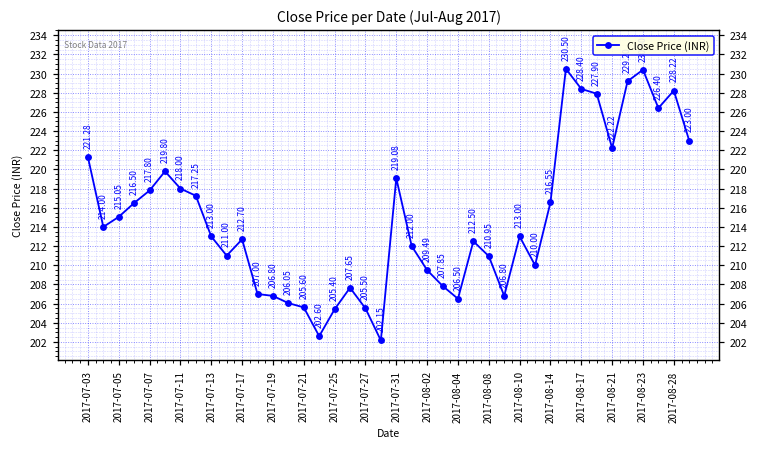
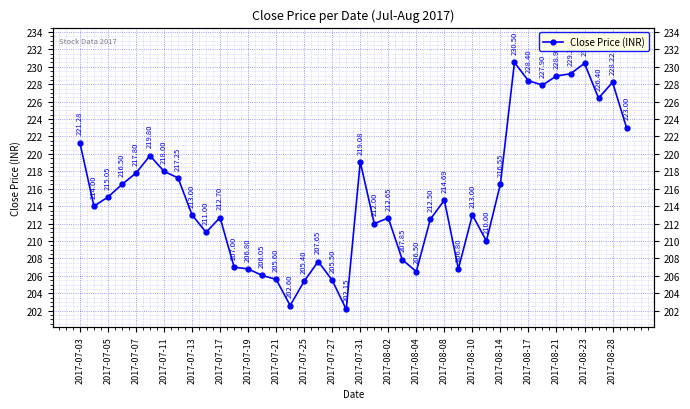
  {
    "2017-07-03": 221.28,
    "2017-07-05": 215.05,
    "2017-07-07": 217.80,
    "2017-07-11": 218.00,
    "2017-07-13": 213.00,
    "2017-07-17": 212.70,
    "2017-07-19": 206.80,
    "2017-07-21": 205.60,
    "2017-07-25": 205.40,
    "2017-07-27": 205.50,
    "2017-07-31": 219.08,
-   "2017-08-02": 209.49,
+   "2017-08-02": 212.65,
    "2017-08-04": 206.50,
-   "2017-08-08": 210.95,
+   "2017-08-08": 214.69,
    "2017-08-10": 213.00,
    "2017-08-14": 216.55,
    "2017-08-17": 228.40,
-   "2017-08-21": 222
+   "2017-08-21": 229
  }
